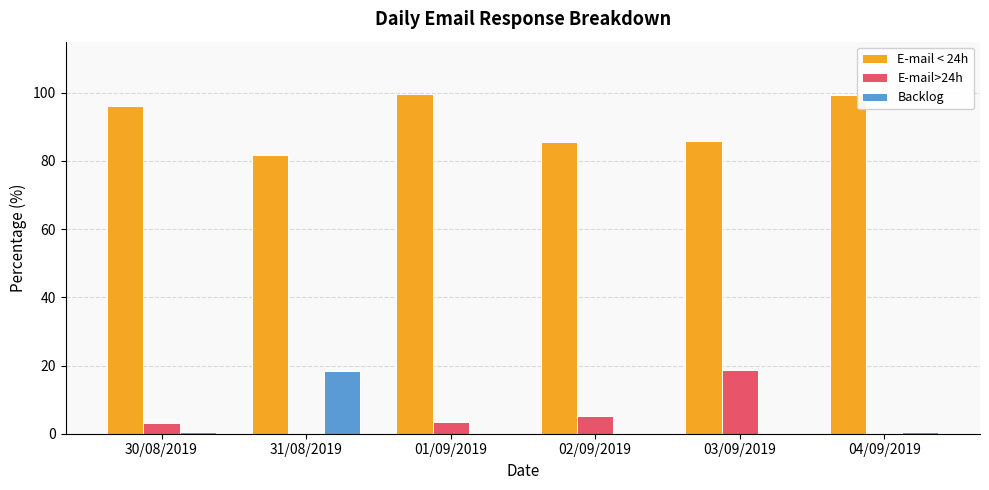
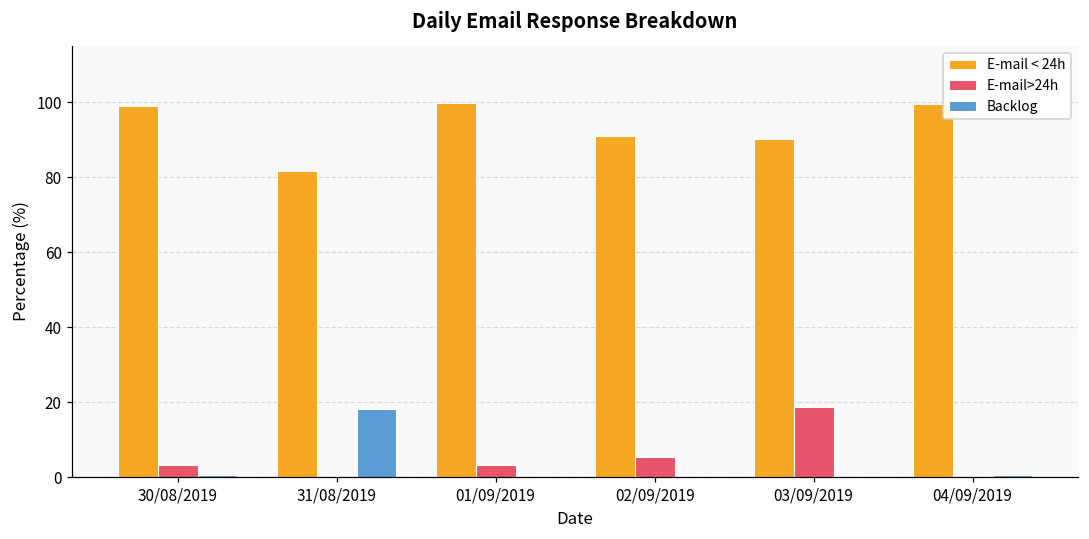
  {
    "E-mail < 24h": {
-     "30/08/2019": 96,
+     "30/08/2019": 99,
      "31/08/2019": 82,
      "01/09/2019": 100,
-     "02/09/2019": 86,
-     "03/09/2019": 86,
+     "02/09/2019": 91,
+     "03/09/2019": 90,
      "04/09/2019": 99
    },
    "E-mail>24h": {
      "30/08/2019": 3,
      "31/08/2019": 0,
      "01/09/2019": 3,
      "02/09/2019": 5,
      "03/09/2019": 19,
      "04/09/2019": 0
    },
    "Backlog": {
      "31/08/2019": 18,
      "01/09/2019": 0,
      "02/09/2019": 0,
      "03/09/2019": 0
    }
  }
